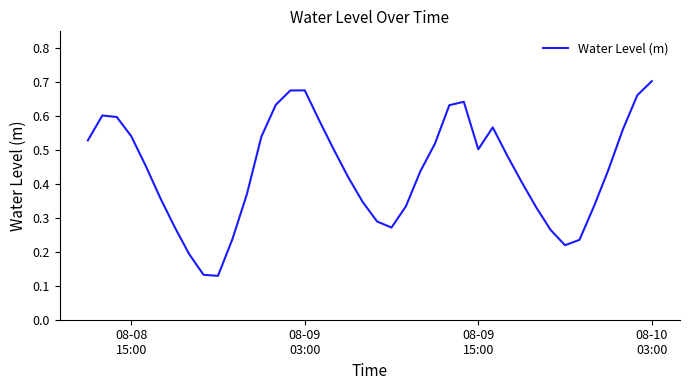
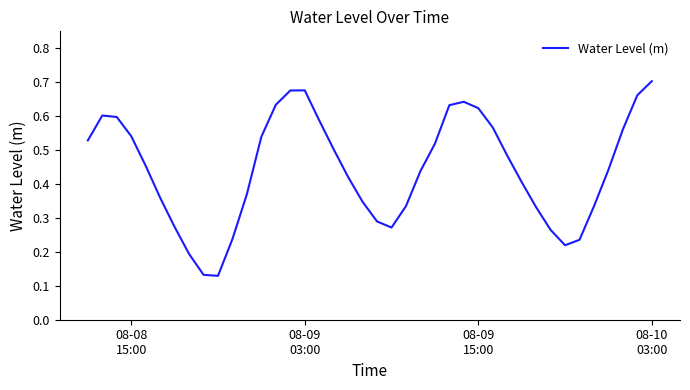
  {
    "08-08 15:00": 0.54,
    "08-09 03:00": 0.68,
-   "08-09 15:00": 0.50,
+   "08-09 15:00": 0.62,
    "08-10 03:00": 0.70
  }
